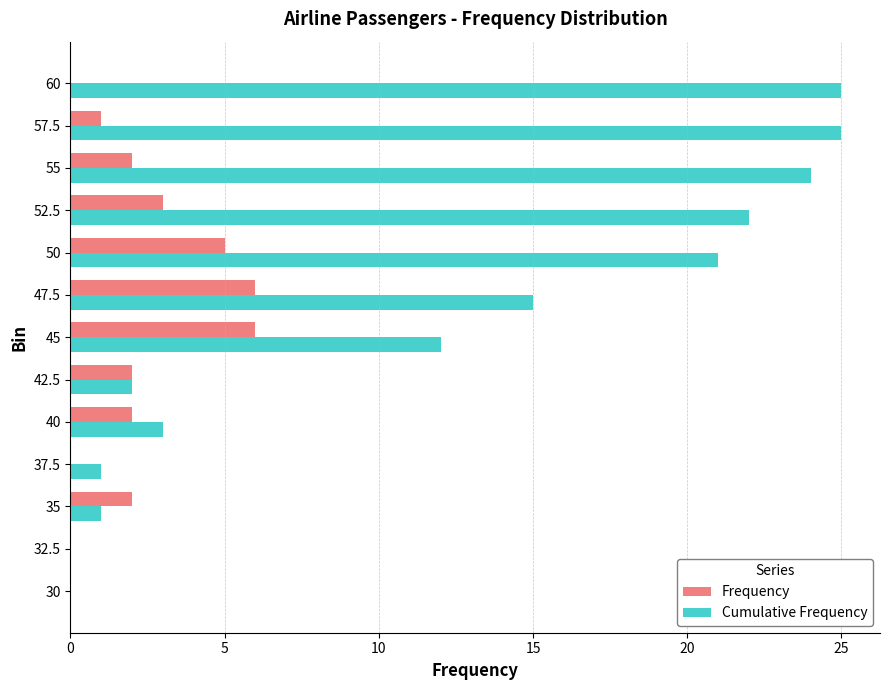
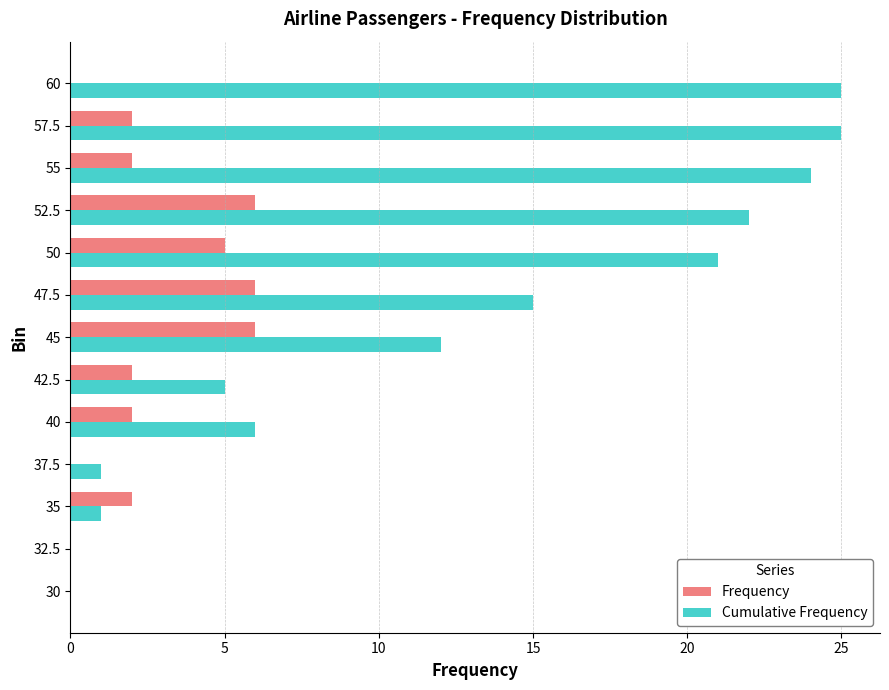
  {
    "Frequency": {
      "60": 0,
-     "57.5": 1,
+     "57.5": 2,
      "55": 2,
-     "52.5": 3,
+     "52.5": 6,
      "50": 5,
      "47.5": 6,
      "45": 6,
      "42.5": 2,
      "40": 2,
      "37.5": 0,
      "35": 2,
      "32.5": 0,
      "30": 0
    },
    "Cumulative Frequency": {
      "60": 25,
      "57.5": 25,
      "55": 24,
      "52.5": 22,
      "50": 21,
      "47.5": 15,
      "45": 12,
-     "42.5": 2,
-     "40": 3,
+     "42.5": 5,
+     "40": 6,
      "37.5": 1,
      "35": 1,
      "32.5": 0,
      "30": 0
    }
  }
